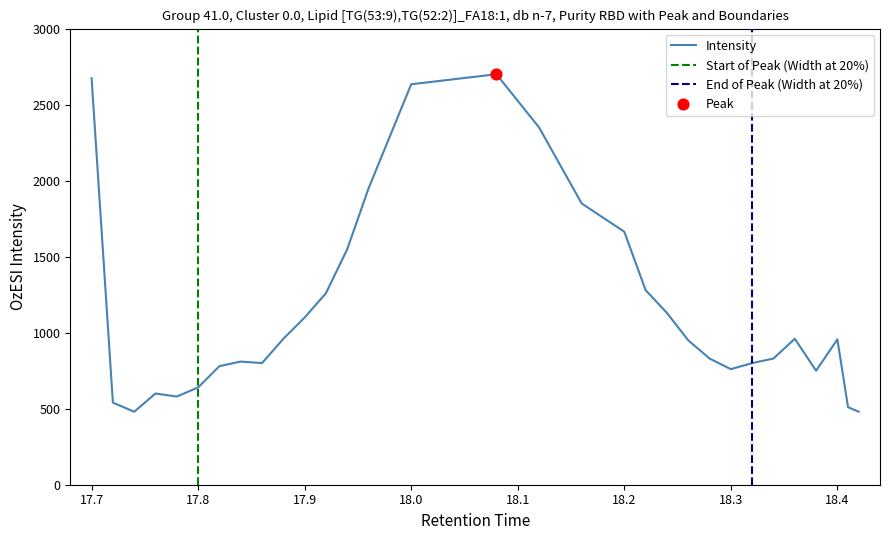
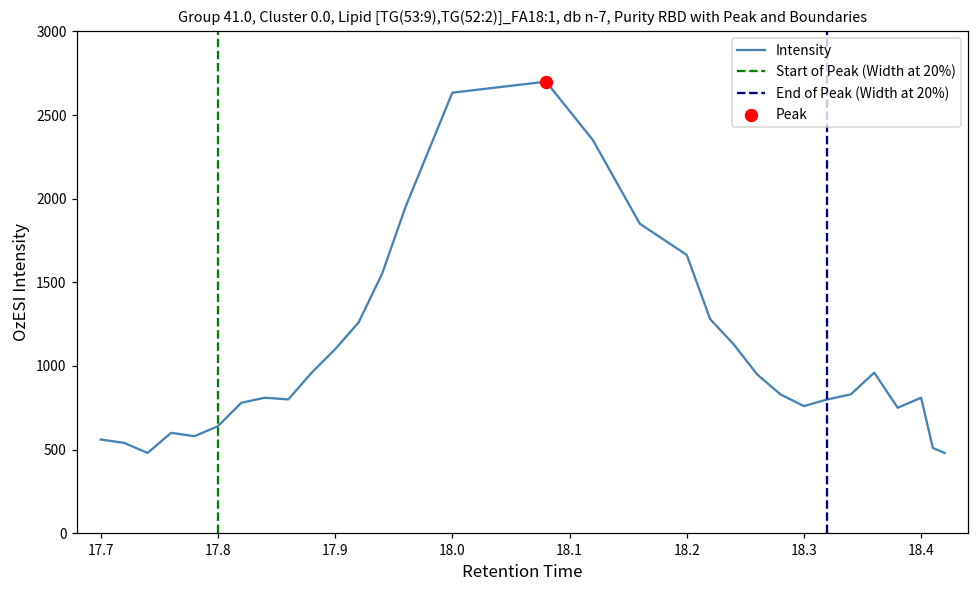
  {
    "Intensity": {
-     "17.7": 2670,
+     "17.7": 560,
      "17.8": 640,
      "17.9": 1100,
      "18.0": 2630,
      "18.2": 1660,
      "18.3": 760,
-     "18.4": 960
+     "18.4": 810
    }
  }
